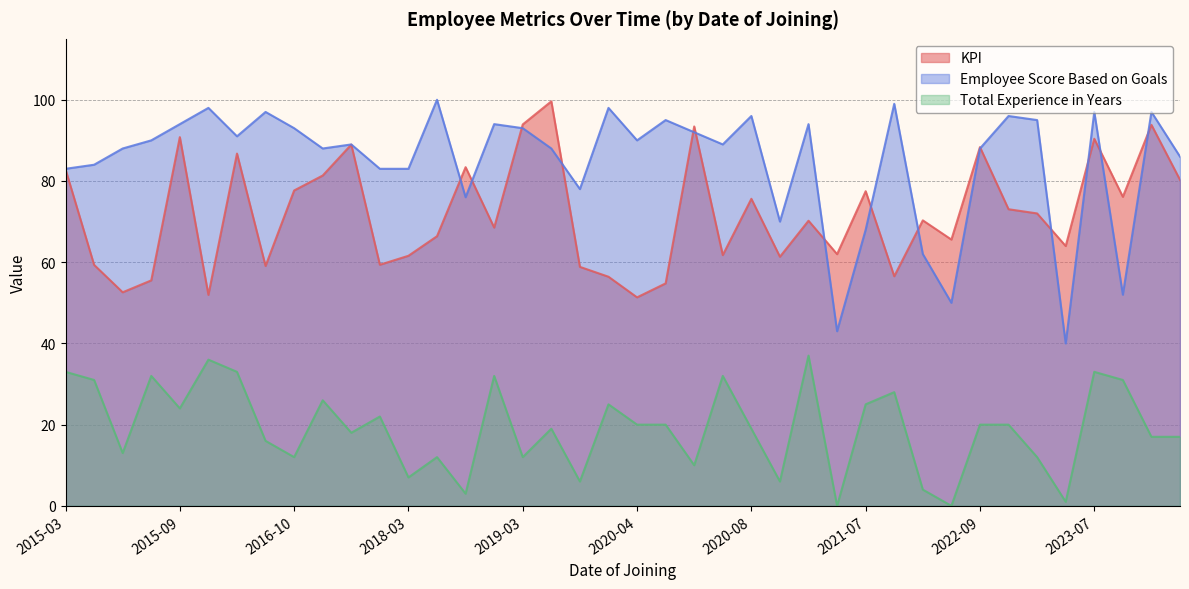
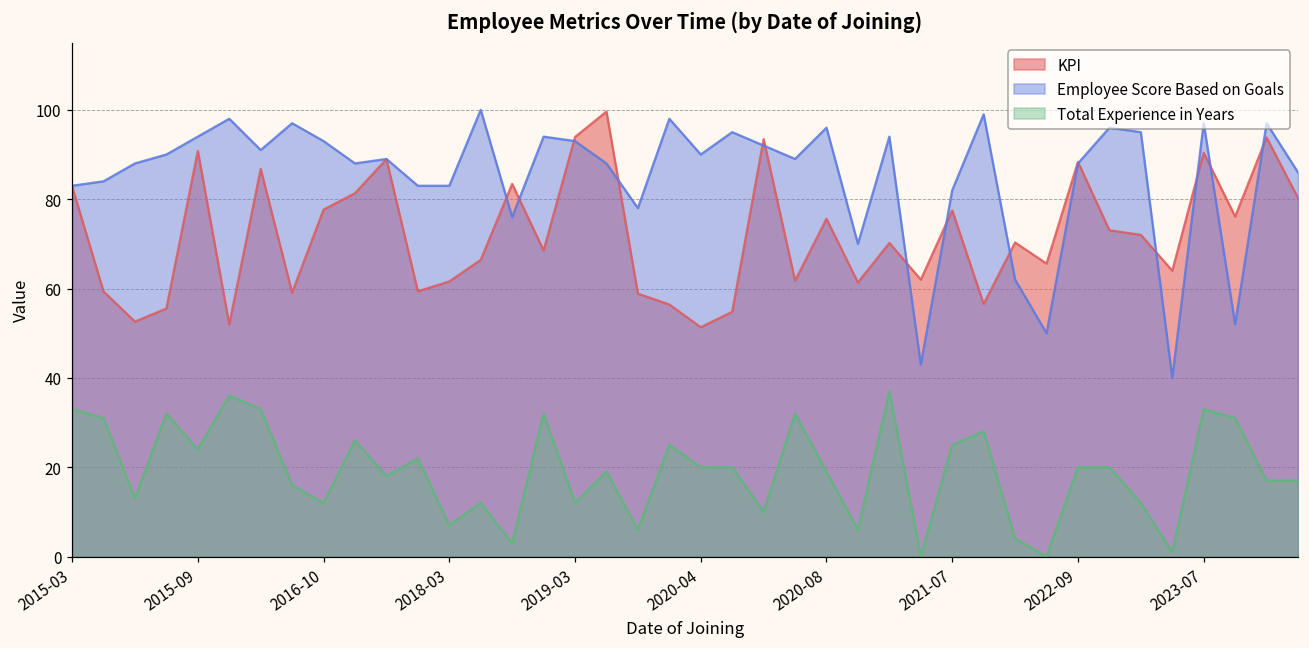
  {
    "KPI": {
      "2021-07": 77
    },
    "Employee Score Based on Goals": {
-     "2021-07": 68
+     "2021-07": 82
    },
    "Total Experience in Years": {
      "2021-07": 25
    }
  }
